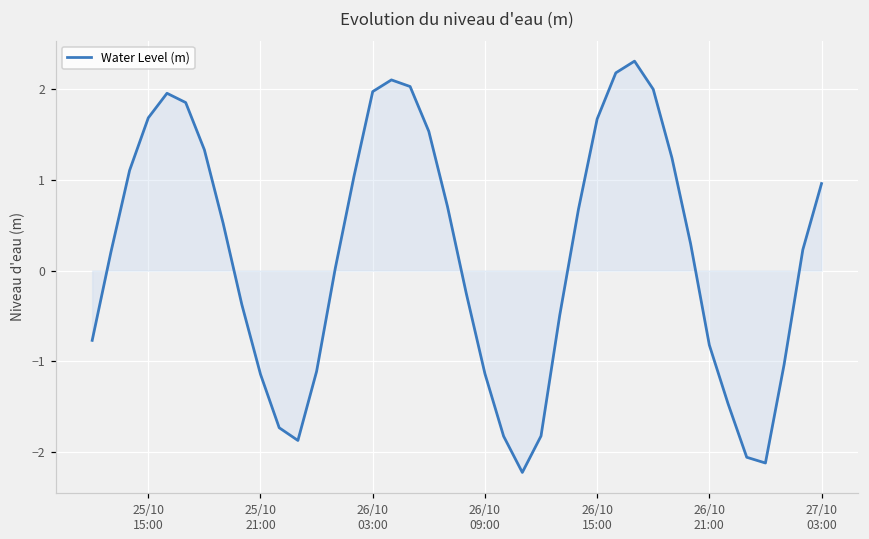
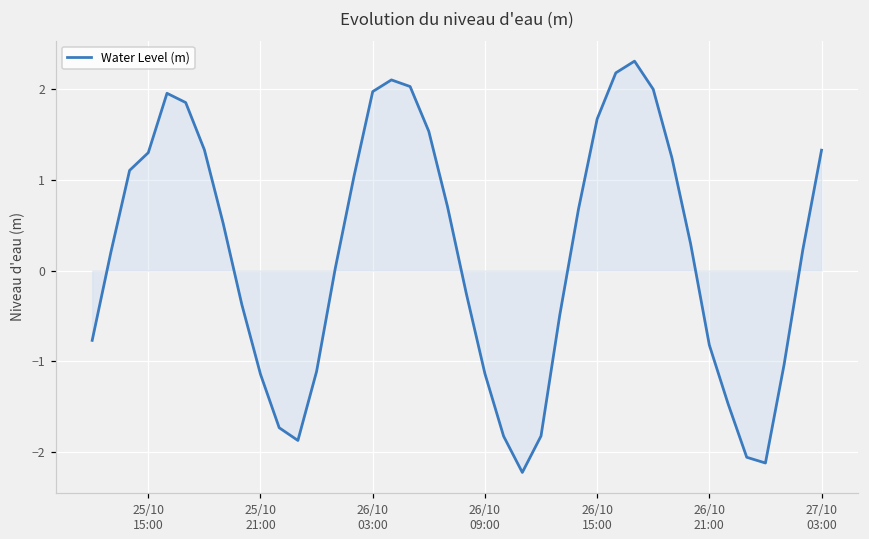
  {
    "Water Level (m)": {
-     "25/10 15:00": 1.7,
+     "25/10 15:00": 1.3,
      "25/10 21:00": -1.1,
      "26/10 09:00": -1.1,
      "26/10 21:00": -0.8,
-     "27/10 03:00": 1.0
+     "27/10 03:00": 1.3
    }
  }
